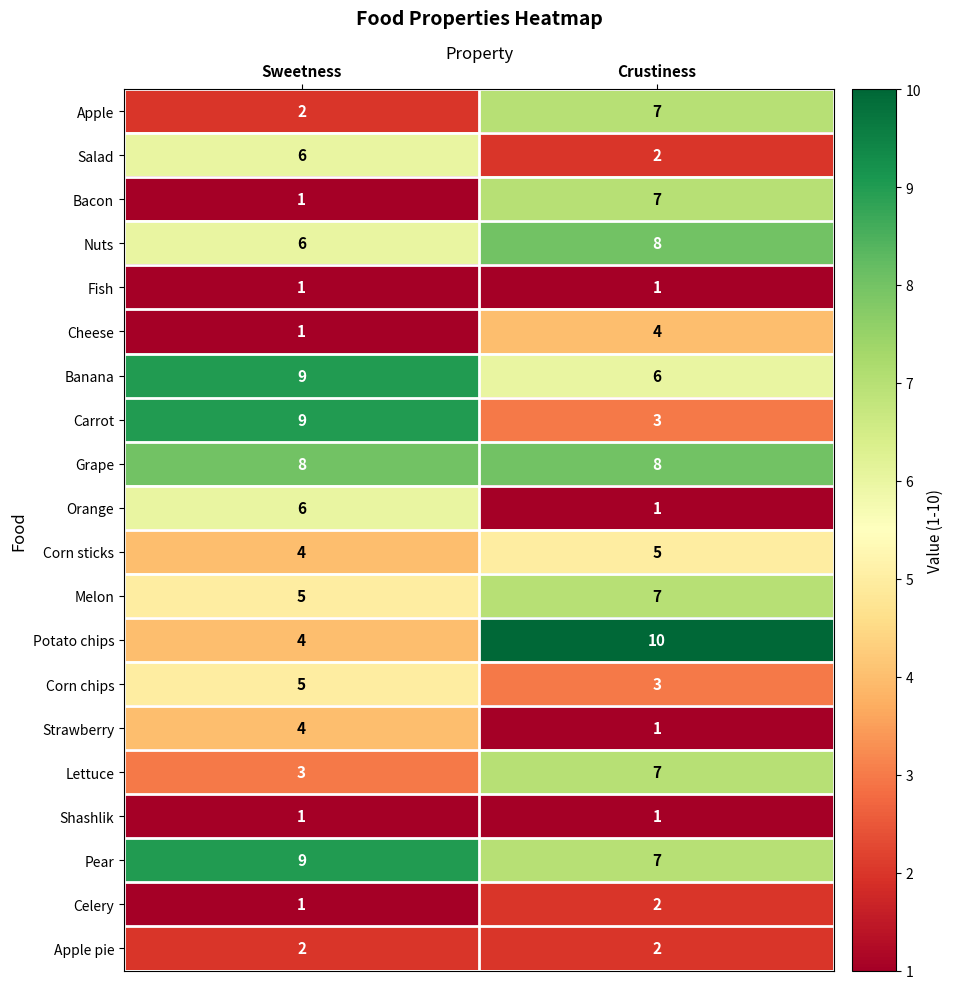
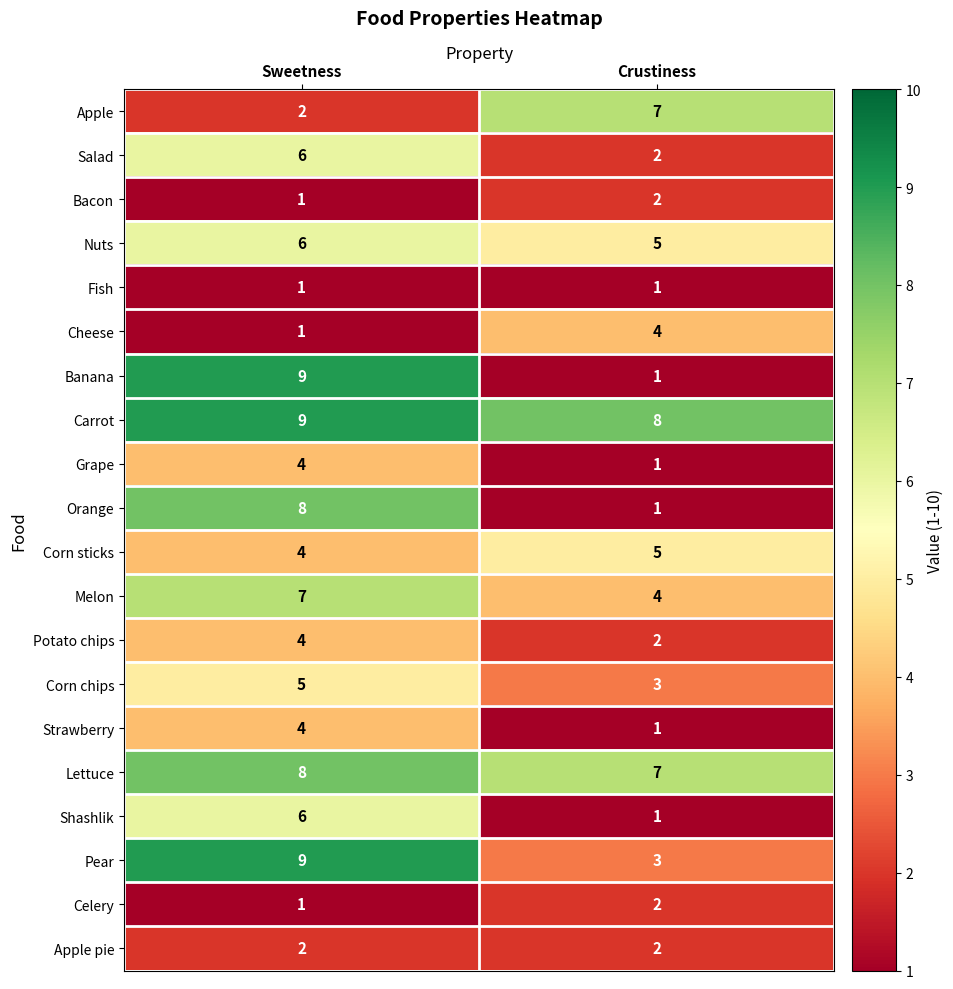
  {
    "Apple": {
      "Sweetness": 2,
      "Crustiness": 7
    },
    "Salad": {
      "Sweetness": 6,
      "Crustiness": 2
    },
    "Bacon": {
      "Sweetness": 1,
-     "Crustiness": 7
+     "Crustiness": 2
    },
    "Nuts": {
      "Sweetness": 6,
-     "Crustiness": 8
+     "Crustiness": 5
    },
    "Fish": {
      "Sweetness": 1,
      "Crustiness": 1
    },
    "Cheese": {
      "Sweetness": 1,
      "Crustiness": 4
    },
    "Banana": {
      "Sweetness": 9,
-     "Crustiness": 6
+     "Crustiness": 1
    },
    "Carrot": {
      "Sweetness": 9,
-     "Crustiness": 3
+     "Crustiness": 8
    },
    "Grape": {
-     "Sweetness": 8,
-     "Crustiness": 8
+     "Sweetness": 4,
+     "Crustiness": 1
    },
    "Orange": {
-     "Sweetness": 6,
+     "Sweetness": 8,
      "Crustiness": 1
    },
    "Corn sticks": {
      "Sweetness": 4,
      "Crustiness": 5
    },
    "Melon": {
-     "Sweetness": 5,
-     "Crustiness": 7
+     "Sweetness": 7,
+     "Crustiness": 4
    },
    "Potato chips": {
      "Sweetness": 4,
-     "Crustiness": 10
+     "Crustiness": 2
    },
    "Corn chips": {
      "Sweetness": 5,
      "Crustiness": 3
    },
    "Strawberry": {
      "Sweetness": 4,
      "Crustiness": 1
    },
    "Lettuce": {
-     "Sweetness": 3,
+     "Sweetness": 8,
      "Crustiness": 7
    },
    "Shashlik": {
-     "Sweetness": 1,
+     "Sweetness": 6,
      "Crustiness": 1
    },
    "Pear": {
      "Sweetness": 9,
-     "Crustiness": 7
+     "Crustiness": 3
    },
    "Celery": {
      "Sweetness": 1,
      "Crustiness": 2
    },
    "Apple pie": {
      "Sweetness": 2,
      "Crustiness": 2
    }
  }
